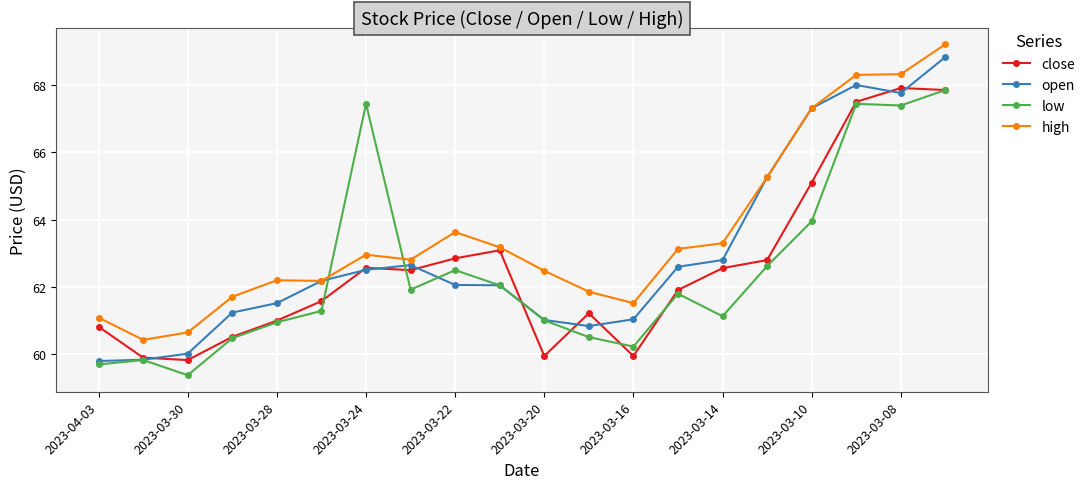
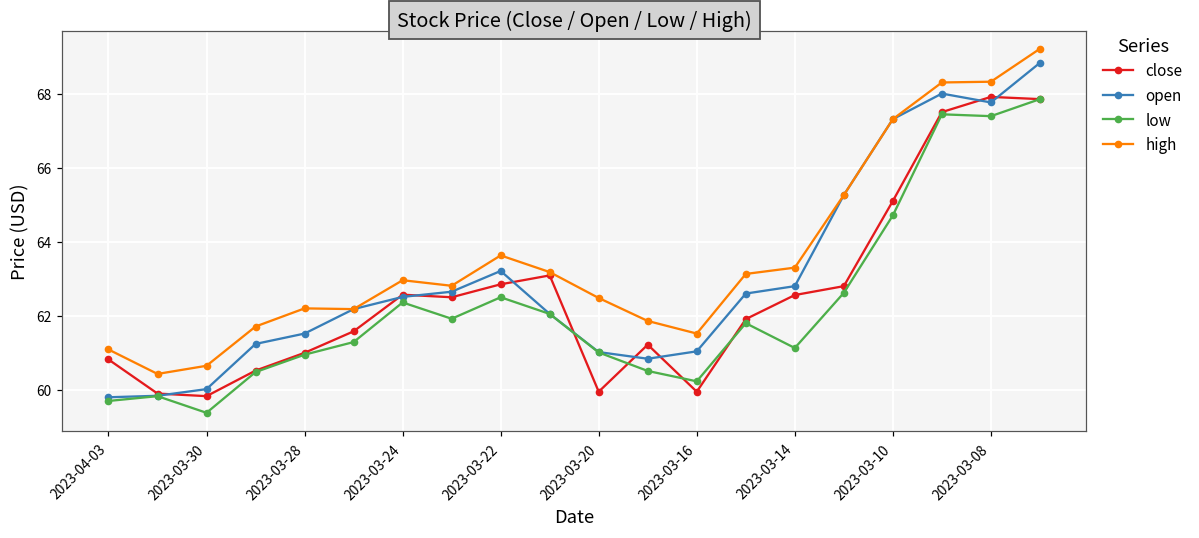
  {
    "close": {
      "2023-04-03": 60.8,
      "2023-03-30": 59.8,
      "2023-03-22": 62.9,
      "2023-03-20": 60.0,
      "2023-03-16": 60.0,
      "2023-03-14": 62.6,
      "2023-03-10": 65.1,
      "2023-03-08": 67.9
    },
    "open": {
      "2023-04-03": 59.8,
      "2023-03-30": 60.0,
      "2023-03-28": 61.5,
-     "2023-03-22": 62.1,
+     "2023-03-22": 63.2,
      "2023-03-16": 61.0,
      "2023-03-14": 62.8,
      "2023-03-08": 67.8
    },
    "low": {
      "2023-04-03": 59.7,
      "2023-03-30": 59.4,
-     "2023-03-24": 67.4,
+     "2023-03-24": 62.4,
      "2023-03-22": 62.5,
      "2023-03-16": 60.2,
      "2023-03-14": 61.1,
-     "2023-03-10": 64.0,
+     "2023-03-10": 64.7,
      "2023-03-08": 67.4
    },
    "high": {
      "2023-04-03": 61.1,
      "2023-03-30": 60.7,
      "2023-03-28": 62.2,
      "2023-03-24": 63.0,
      "2023-03-22": 63.6,
      "2023-03-20": 62.5,
      "2023-03-16": 61.5,
      "2023-03-14": 63.3,
      "2023-03-08": 68.3
    }
  }
